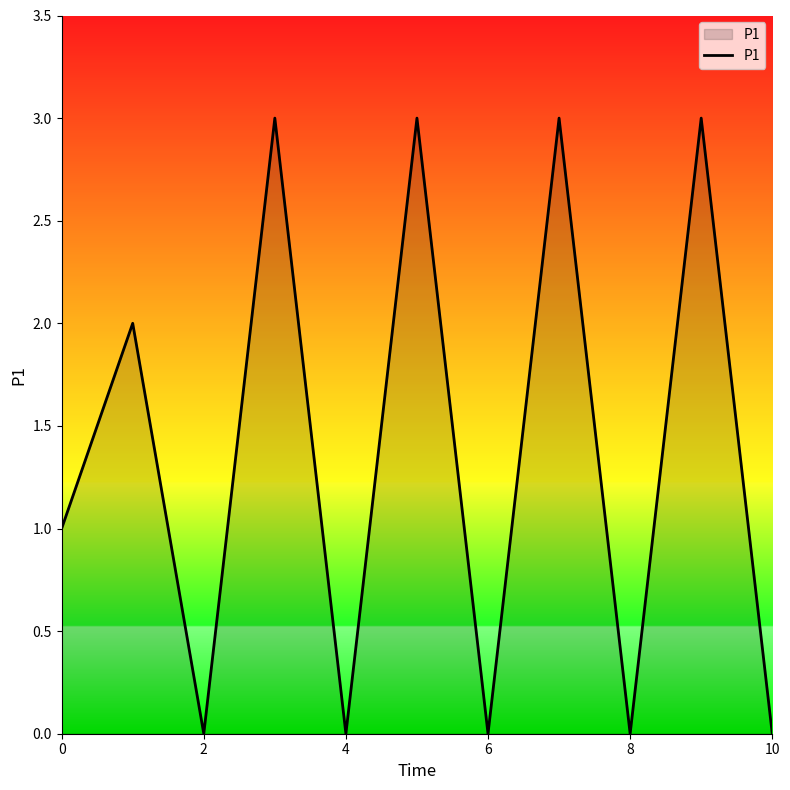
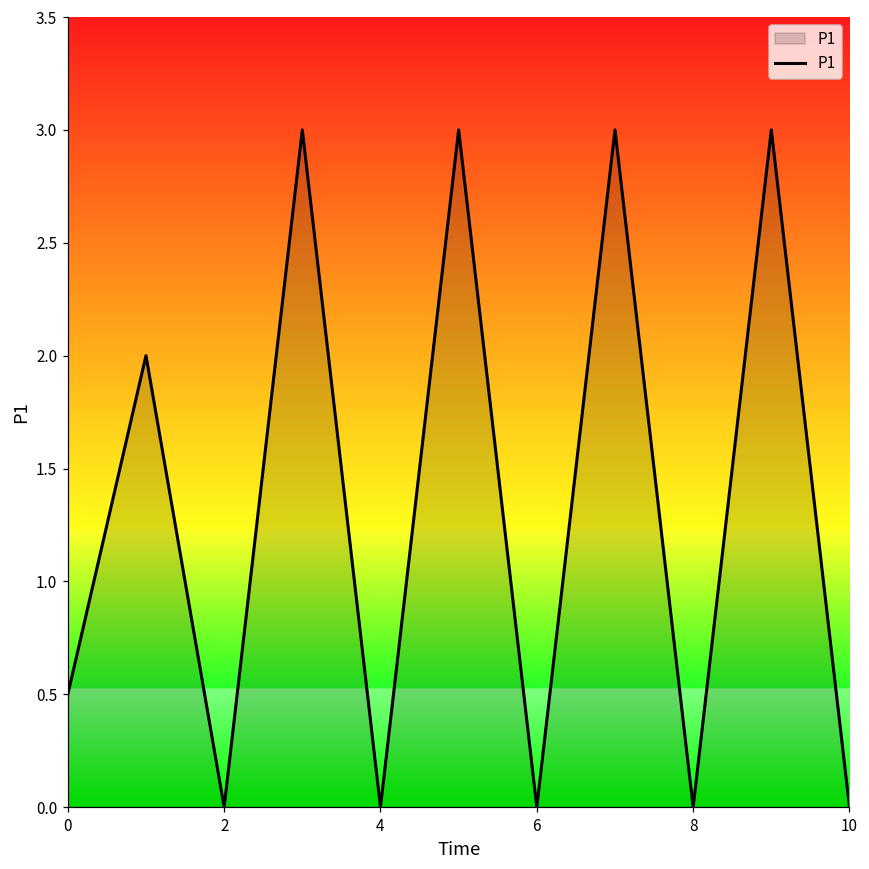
  {
-   "0": 1.0,
+   "0": 0.5,
    "2": 0.0,
    "4": 0.0,
    "6": 0.0,
    "8": 0.0,
    "10": 0.0
  }
